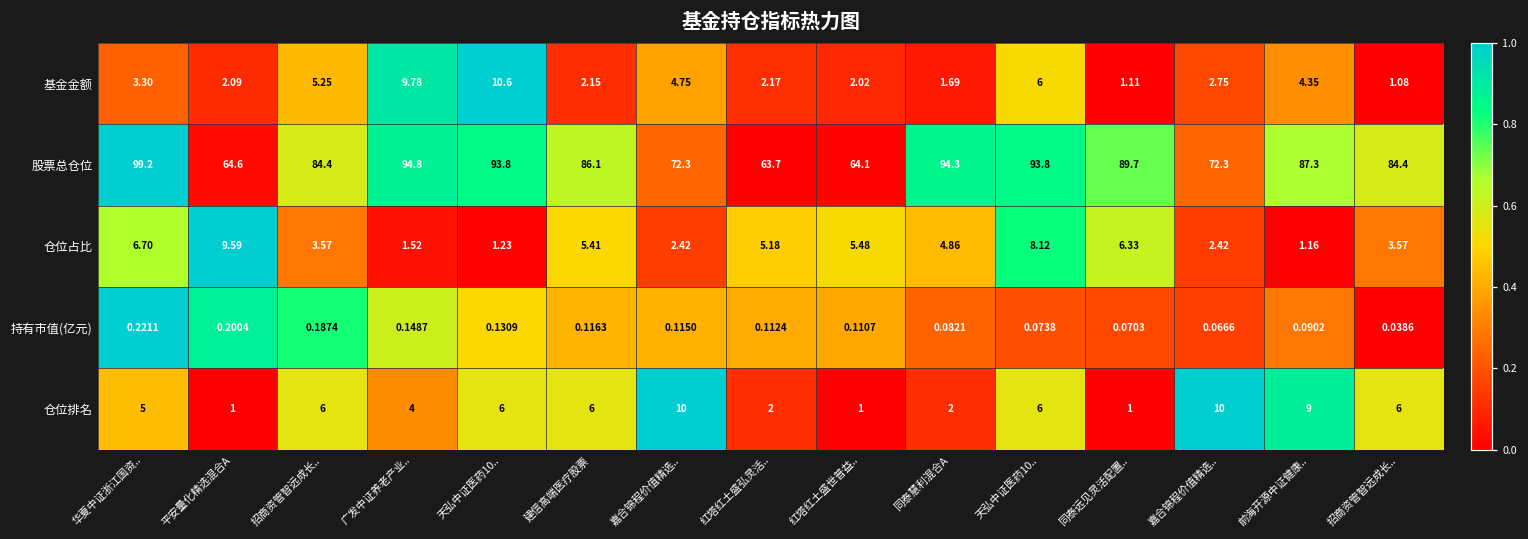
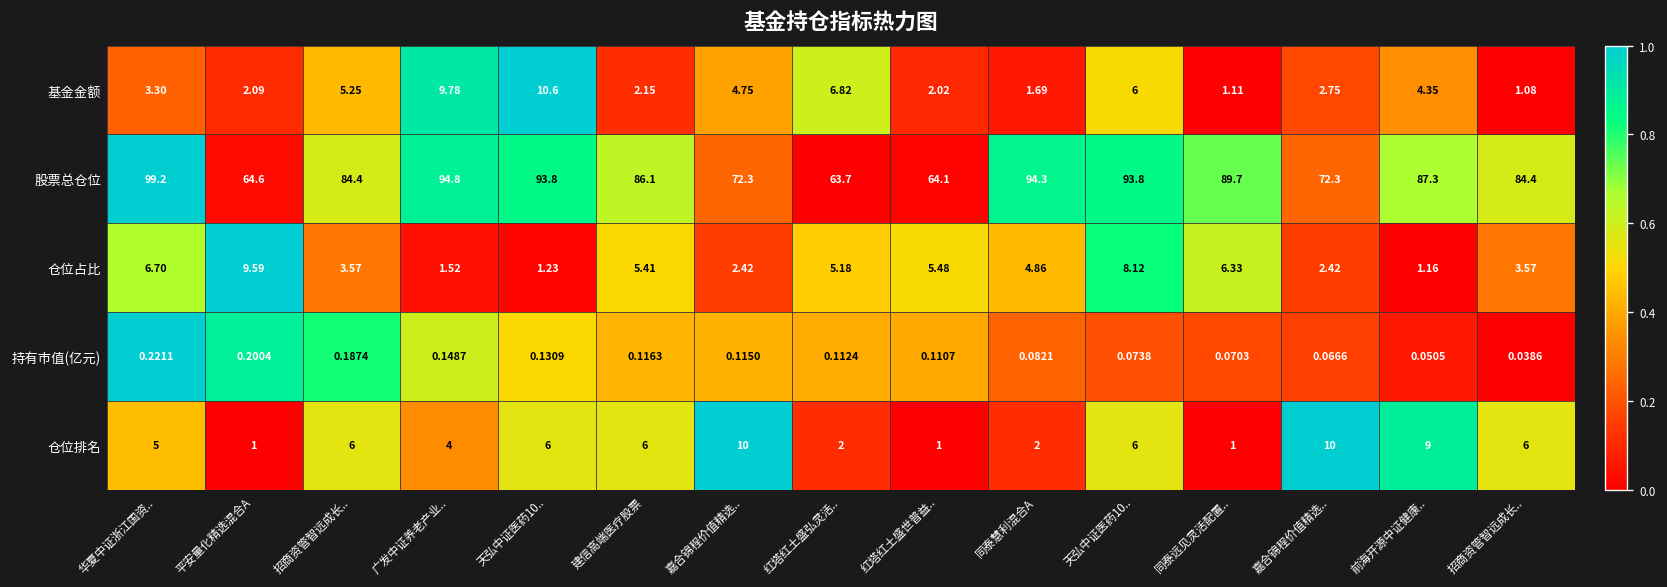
  {
    "基金金额": {
      "华夏中证浙江国资..": 3.30,
      "平安量化精选混合A": 2.09,
      "广发中证养老产业..": 9.78,
      "建信高端医疗股票": 2.15,
-     "红塔红土盛弘灵活..": 2.17,
+     "红塔红土盛弘灵活..": 6.82,
      "红塔红土盛世普益..": 2.02,
      "同泰慧利混合A": 1.69,
      "同泰远见灵活配置..": 1.11,
      "前海开源中证健康..": 4.35
    },
    "股票总仓位": {
      "华夏中证浙江国资..": 99.2,
      "平安量化精选混合A": 64.6,
      "广发中证养老产业..": 94.8,
      "建信高端医疗股票": 86.1,
      "红塔红土盛弘灵活..": 63.7,
      "红塔红土盛世普益..": 64.1,
      "同泰慧利混合A": 94.3,
      "同泰远见灵活配置..": 89.7,
      "前海开源中证健康..": 87.3
    },
    "仓位占比": {
      "华夏中证浙江国资..": 6.70,
      "平安量化精选混合A": 9.59,
      "广发中证养老产业..": 1.52,
      "建信高端医疗股票": 5.41,
      "红塔红土盛弘灵活..": 5.18,
      "红塔红土盛世普益..": 5.48,
      "同泰慧利混合A": 4.86,
      "同泰远见灵活配置..": 6.33,
      "前海开源中证健康..": 1.16
    },
    "持有市值(亿元)": {
      "华夏中证浙江国资..": 0.2211,
      "平安量化精选混合A": 0.2004,
      "广发中证养老产业..": 0.1487,
      "建信高端医疗股票": 0.1163,
      "红塔红土盛弘灵活..": 0.1124,
      "红塔红土盛世普益..": 0.1107,
      "同泰慧利混合A": 0.0821,
      "同泰远见灵活配置..": 0.0703,
-     "前海开源中证健康..": 0.0902
+     "前海开源中证健康..": 0.0505
    },
    "仓位排名": {
      "华夏中证浙江国资..": 5,
      "平安量化精选混合A": 1,
      "广发中证养老产业..": 4,
      "建信高端医疗股票": 6,
      "红塔红土盛弘灵活..": 2,
      "红塔红土盛世普益..": 1,
      "同泰慧利混合A": 2,
      "同泰远见灵活配置..": 1,
      "前海开源中证健康..": 9
    }
  }
